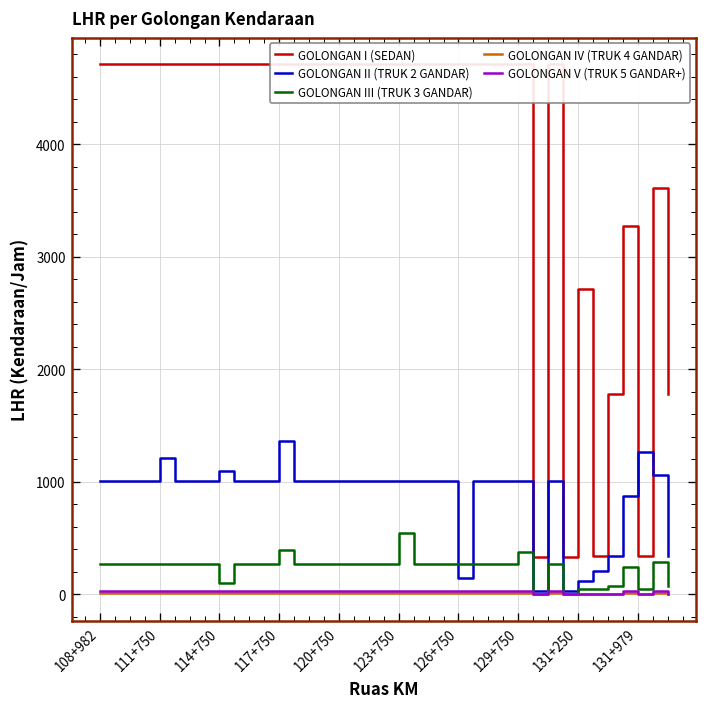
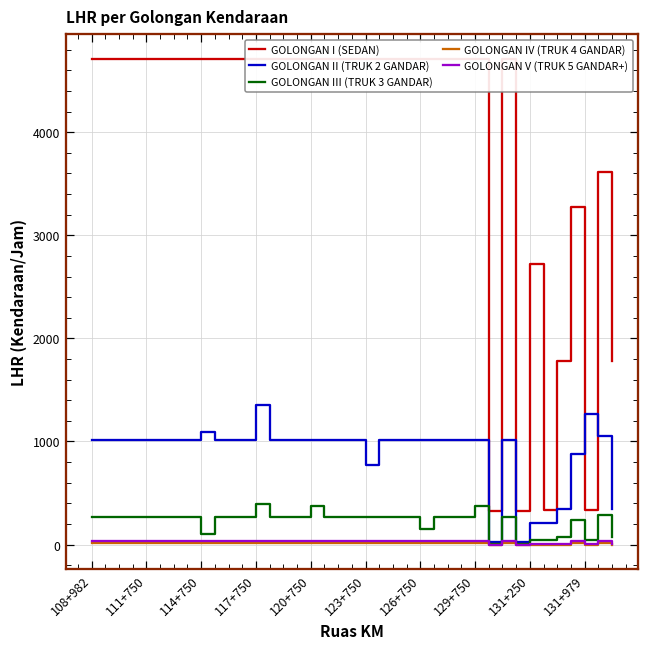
  {
    "GOLONGAN I (SEDAN)": {
      "108+982": 4700,
      "111+750": 4700,
      "114+750": 4700,
      "131+250": 2700,
      "131+979": 300
    },
    "GOLONGAN II (TRUK 2 GANDAR)": {
      "108+982": 1000,
-     "111+750": 1200,
+     "111+750": 1000,
      "114+750": 1100,
      "117+750": 1400,
      "120+750": 1000,
-     "123+750": 1000,
-     "126+750": 100,
+     "123+750": 800,
+     "126+750": 1000,
      "129+750": 1000,
-     "131+250": 100,
+     "131+250": 200,
      "131+979": 1300
    },
    "GOLONGAN III (TRUK 3 GANDAR)": {
      "108+982": 300,
      "111+750": 300,
      "114+750": 100,
      "117+750": 400,
-     "120+750": 300,
-     "123+750": 500,
-     "126+750": 300,
+     "120+750": 400,
+     "123+750": 300,
+     "126+750": 200,
      "129+750": 400,
      "131+250": 0,
      "131+979": 0
    }
  }
